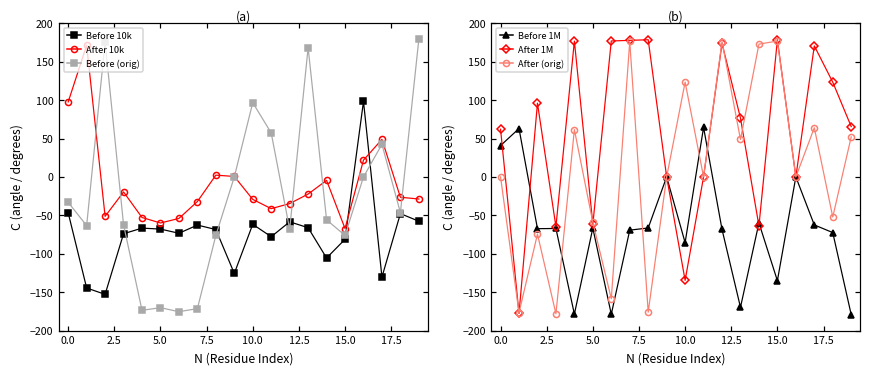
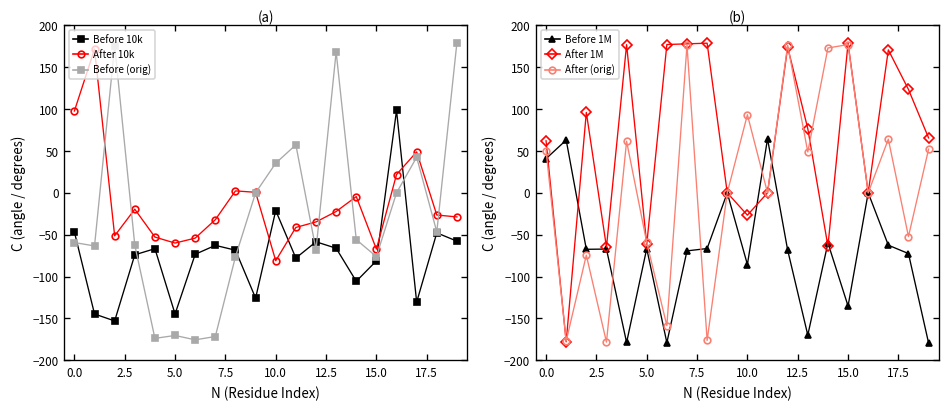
  {
    "(a)": {
      "Before 10k": {
        "0.0": -50,
-       "5.0": -70,
-       "10.0": -60,
+       "5.0": -140,
+       "10.0": -20,
        "15.0": -80
      },
      "After 10k": {
        "0.0": 100,
        "5.0": -60,
-       "10.0": -30,
+       "10.0": -80,
        "15.0": -70
      },
      "Before (orig)": {
-       "0.0": -30,
+       "0.0": -60,
        "5.0": -170,
-       "10.0": 100,
+       "10.0": 40,
        "15.0": -80
      }
    },
    "(b)": {
      "Before 1M": {
        "0.0": 40,
        "5.0": -70,
        "10.0": -90,
        "15.0": -140
      },
      "After 1M": {
        "0.0": 60,
-       "10.0": -130
+       "10.0": -30
      },
      "After (orig)": {
-       "0.0": 0,
-       "10.0": 120
+       "0.0": 50,
+       "10.0": 90
      }
    }
  }
